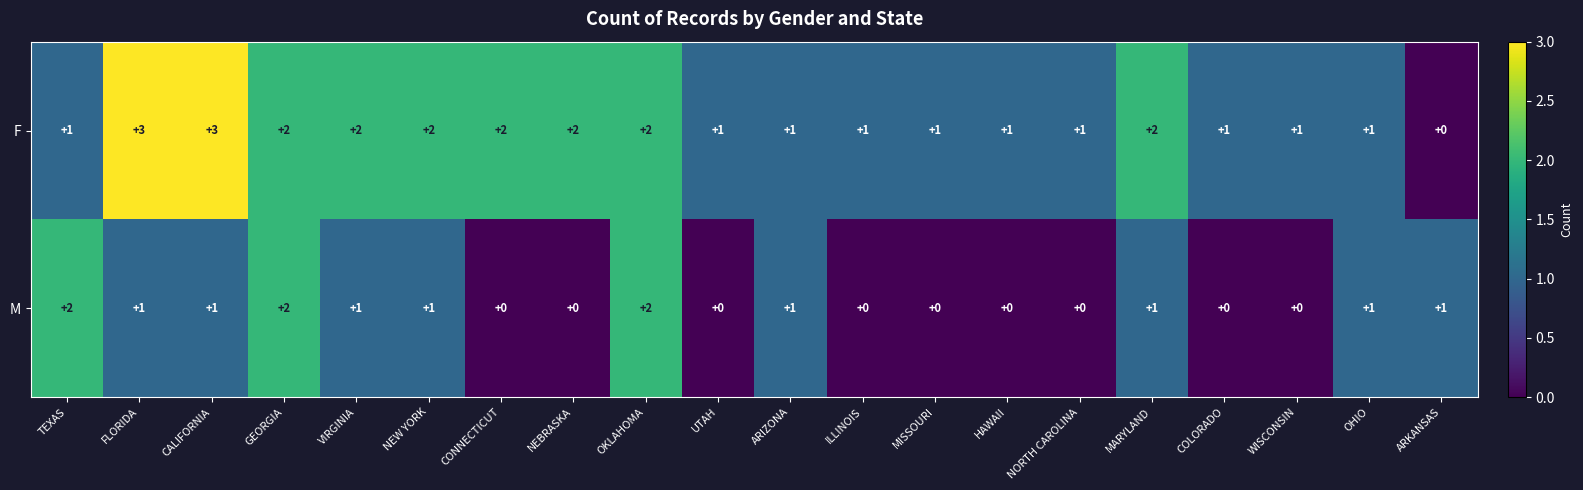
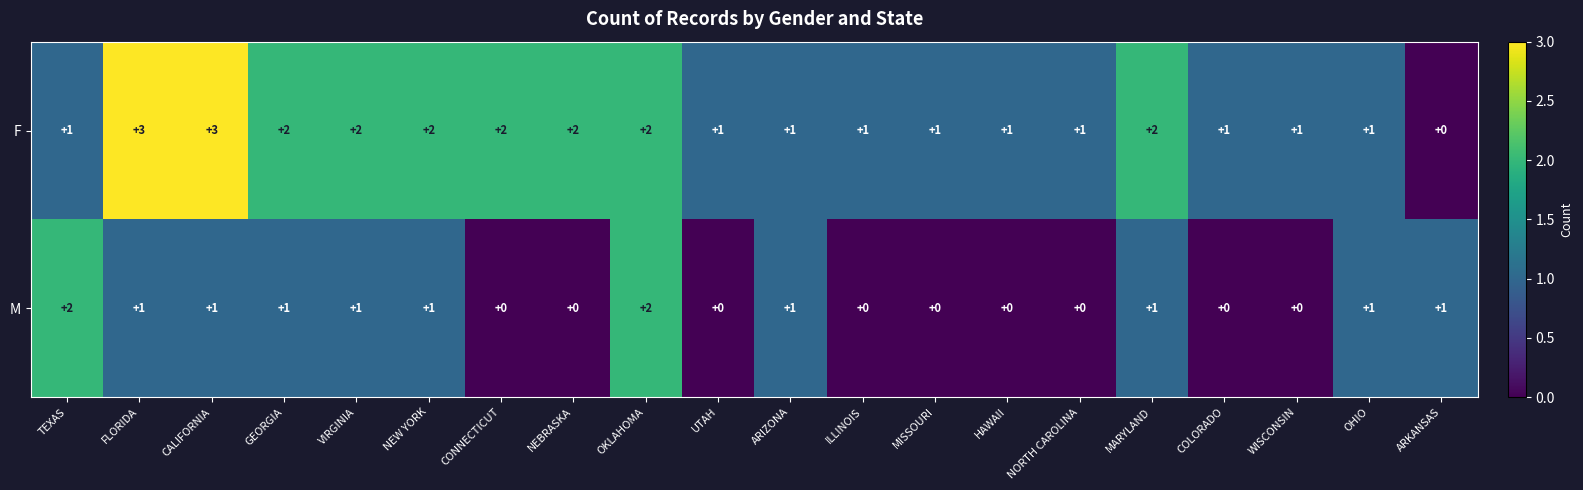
  {
    "F": {
      "TEXAS": "+1",
      "FLORIDA": "+3",
      "CALIFORNIA": "+3",
      "GEORGIA": "+2",
      "VIRGINIA": "+2",
      "NEW YORK": "+2",
      "CONNECTICUT": "+2",
      "NEBRASKA": "+2",
      "OKLAHOMA": "+2",
      "UTAH": "+1",
      "ARIZONA": "+1",
      "ILLINOIS": "+1",
      "MISSOURI": "+1",
      "HAWAII": "+1",
      "NORTH CAROLINA": "+1",
      "MARYLAND": "+2",
      "COLORADO": "+1",
      "WISCONSIN": "+1",
      "OHIO": "+1",
      "ARKANSAS": "+0"
    },
    "M": {
      "TEXAS": "+2",
      "FLORIDA": "+1",
      "CALIFORNIA": "+1",
-     "GEORGIA": "+2",
+     "GEORGIA": "+1",
      "VIRGINIA": "+1",
      "NEW YORK": "+1",
      "CONNECTICUT": "+0",
      "NEBRASKA": "+0",
      "OKLAHOMA": "+2",
      "UTAH": "+0",
      "ARIZONA": "+1",
      "ILLINOIS": "+0",
      "MISSOURI": "+0",
      "HAWAII": "+0",
      "NORTH CAROLINA": "+0",
      "MARYLAND": "+1",
      "COLORADO": "+0",
      "WISCONSIN": "+0",
      "OHIO": "+1",
      "ARKANSAS": "+1"
    }
  }
